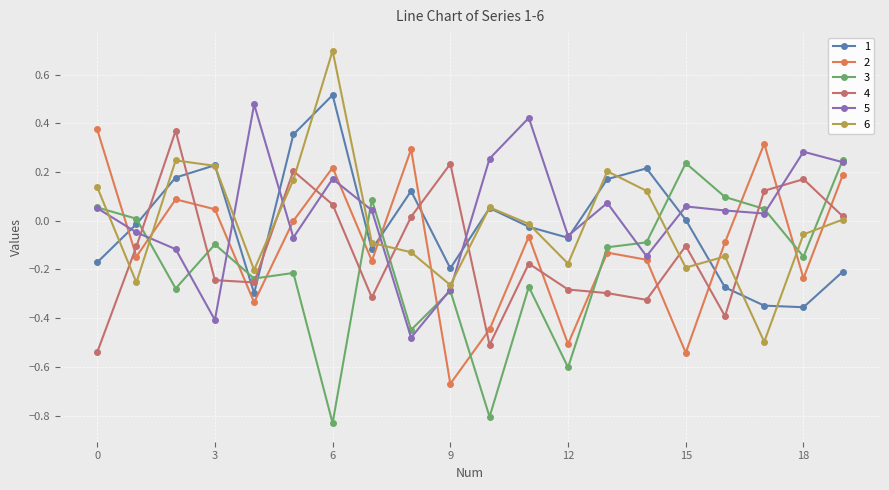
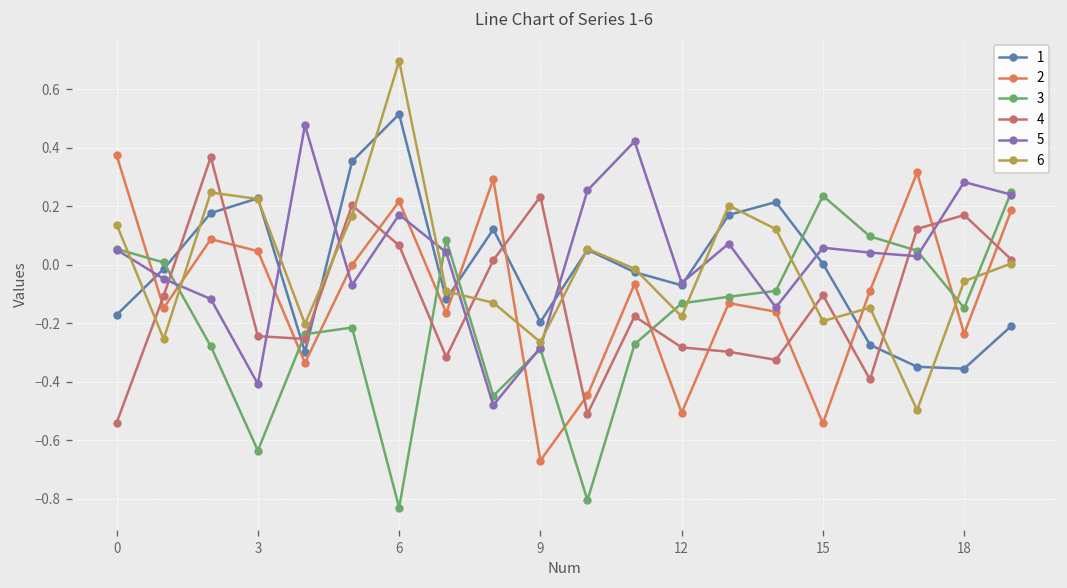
  {
    "3": {
-     "3": -0.10,
+     "3": -0.64,
      "6": -0.83,
-     "12": -0.60,
+     "12": -0.13,
      "15": 0.24,
      "18": -0.15
    }
  }
